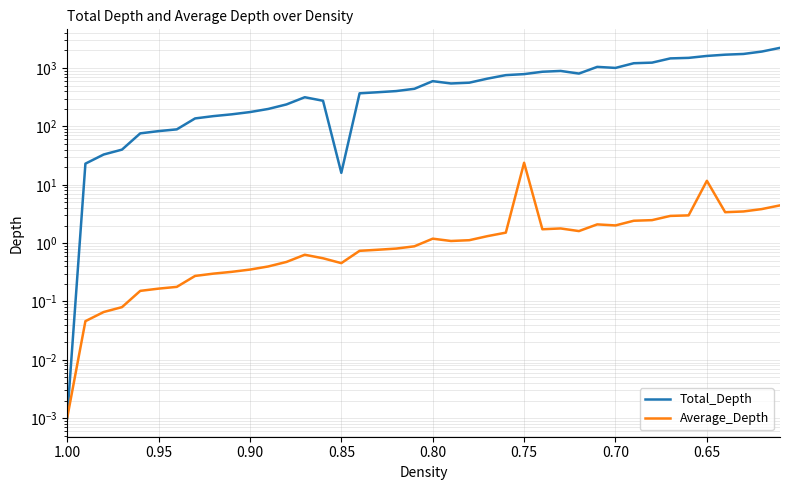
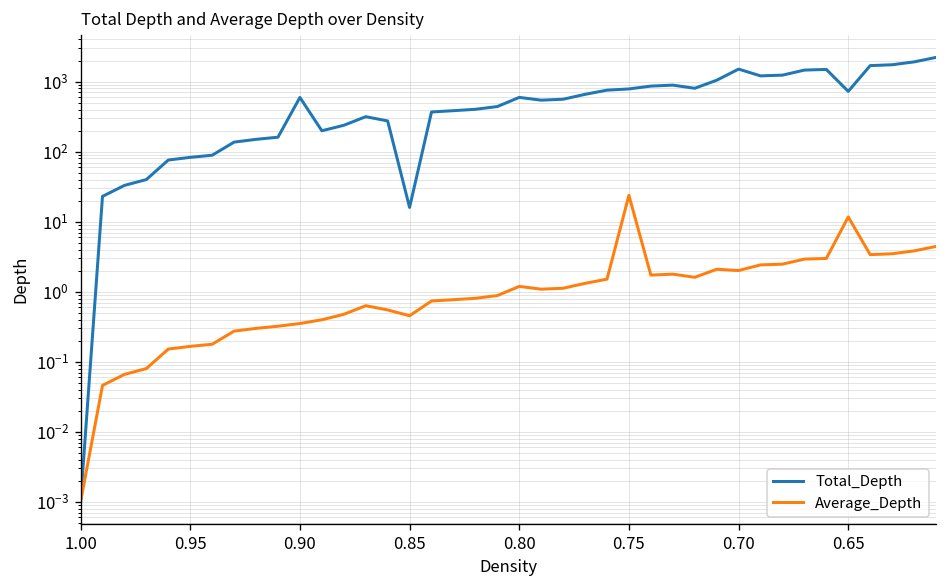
  {
    "Total_Depth": {
      "0.95": 80,
-     "0.90": 180,
+     "0.90": 600,
      "0.85": 16,
      "0.80": 600,
      "0.75": 800,
-     "0.70": 1000,
-     "0.65": 1600
+     "0.70": 1500,
+     "0.65": 700
    },
    "Average_Depth": {
      "0.95": 0.17,
      "0.90": 0.4,
      "0.85": 0.5,
      "0.80": 1.2,
      "0.75": 24,
      "0.70": 2,
      "0.65": 12
    }
  }
